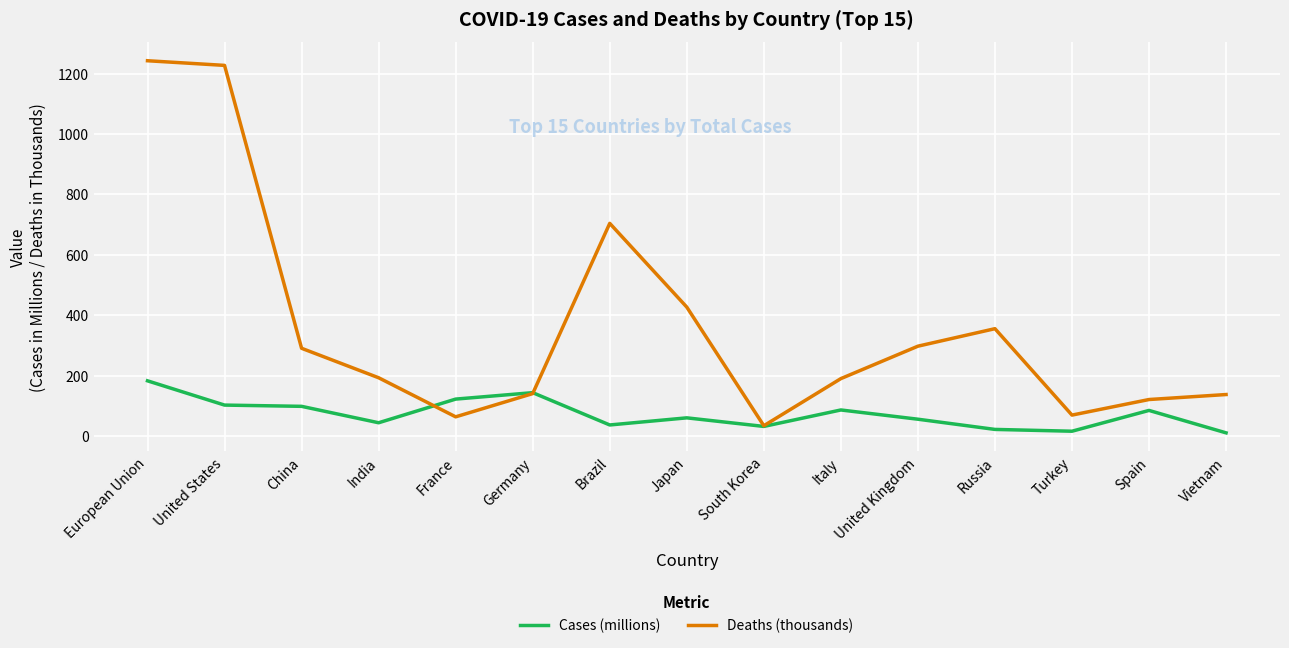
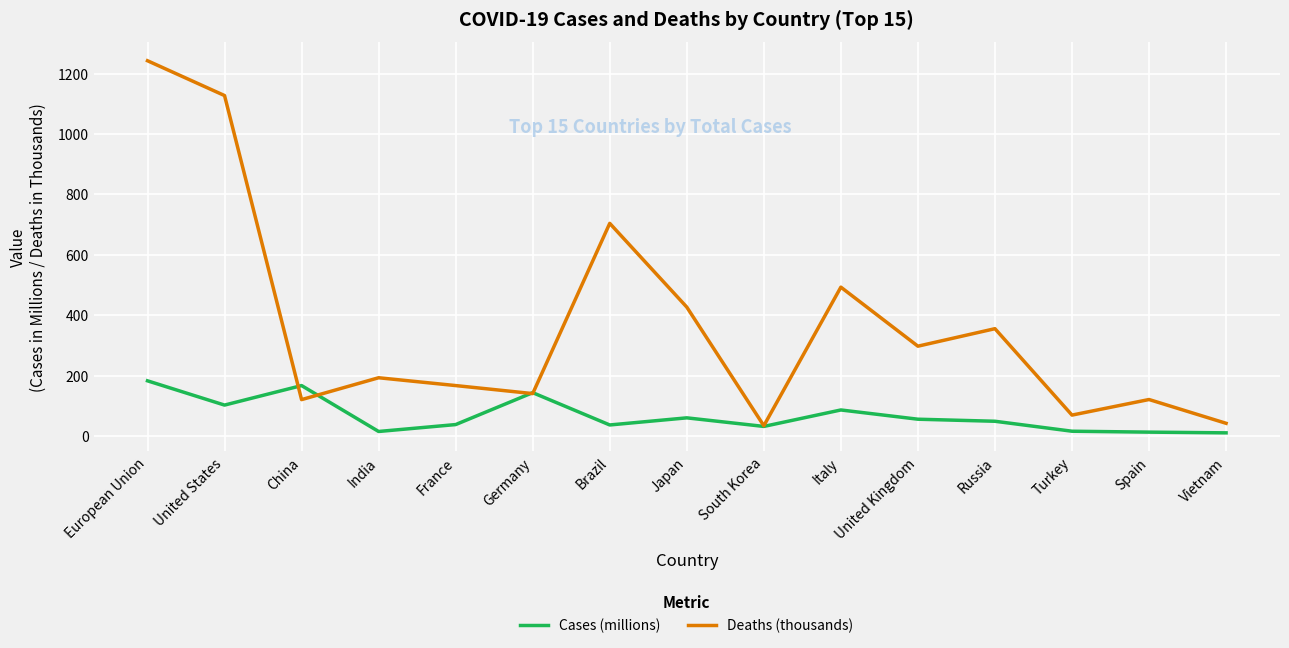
  {
    "Cases (millions)": {
      "European Union": 180,
      "United States": 100,
-     "China": 100,
-     "India": 40,
-     "France": 120,
+     "China": 170,
+     "India": 20,
+     "France": 40,
      "Brazil": 40,
      "Japan": 60,
      "Italy": 90,
      "United Kingdom": 60,
-     "Russia": 20,
+     "Russia": 50,
      "Turkey": 20,
-     "Spain": 90,
+     "Spain": 10,
      "Vietnam": 10
    },
    "Deaths (thousands)": {
      "European Union": 1240,
-     "United States": 1230,
-     "China": 290,
+     "United States": 1130,
+     "China": 120,
      "India": 190,
-     "France": 60,
+     "France": 170,
      "Brazil": 700,
      "Japan": 430,
-     "Italy": 190,
+     "Italy": 490,
      "United Kingdom": 300,
      "Russia": 360,
      "Turkey": 70,
      "Spain": 120,
-     "Vietnam": 140
+     "Vietnam": 40
    }
  }
